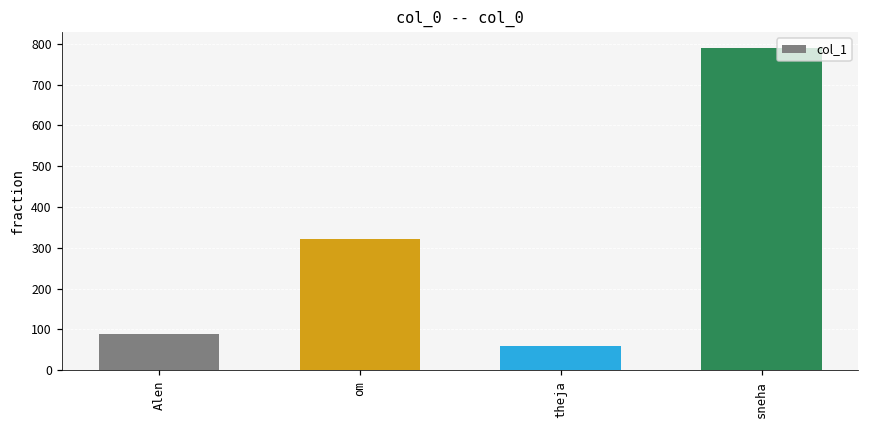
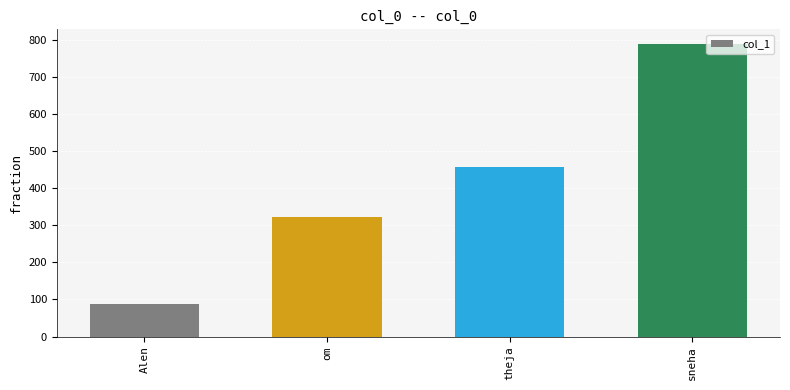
  {
    "Alen": 90,
    "om": 320,
-   "theja": 60,
+   "theja": 460,
    "sneha": 790
  }
